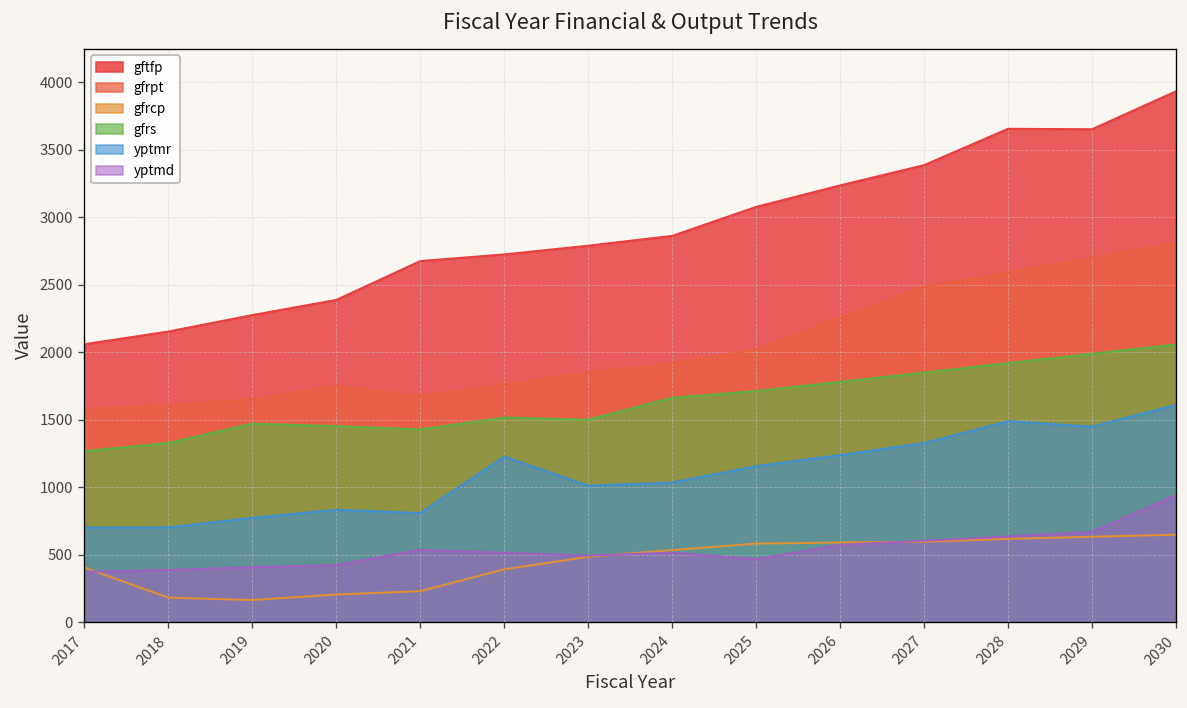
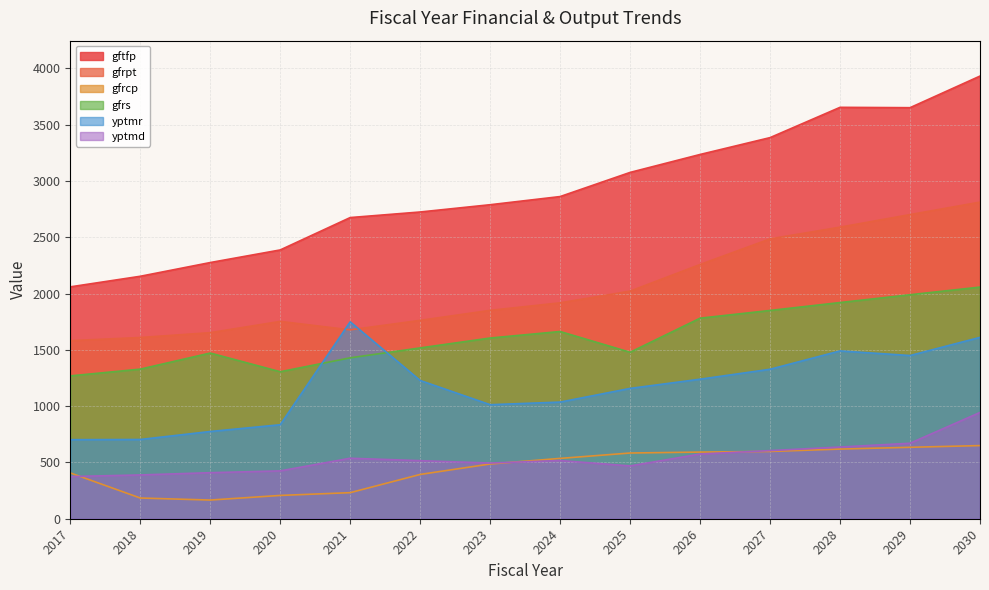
  {
    "gfrs": {
      "2017": 1270,
      "2018": 1330,
      "2019": 1470,
-     "2020": 1450,
+     "2020": 1310,
      "2021": 1430,
      "2022": 1520,
-     "2023": 1500,
+     "2023": 1610,
      "2024": 1660,
-     "2025": 1710,
+     "2025": 1480,
      "2026": 1780,
      "2027": 1850,
      "2028": 1920,
      "2029": 1990,
      "2030": 2060
    },
    "yptmr": {
      "2017": 700,
      "2018": 700,
      "2019": 780,
      "2020": 840,
-     "2021": 810,
+     "2021": 1750,
      "2022": 1230,
      "2023": 1010,
      "2024": 1040,
      "2025": 1160,
      "2026": 1240,
      "2027": 1330,
      "2028": 1490,
      "2029": 1450,
      "2030": 1610
    },
    "yptmd": {
      "2017": 370,
      "2018": 390,
      "2019": 410,
      "2020": 430,
      "2021": 540,
      "2022": 520,
      "2025": 470,
      "2029": 670,
      "2030": 940
    }
  }
